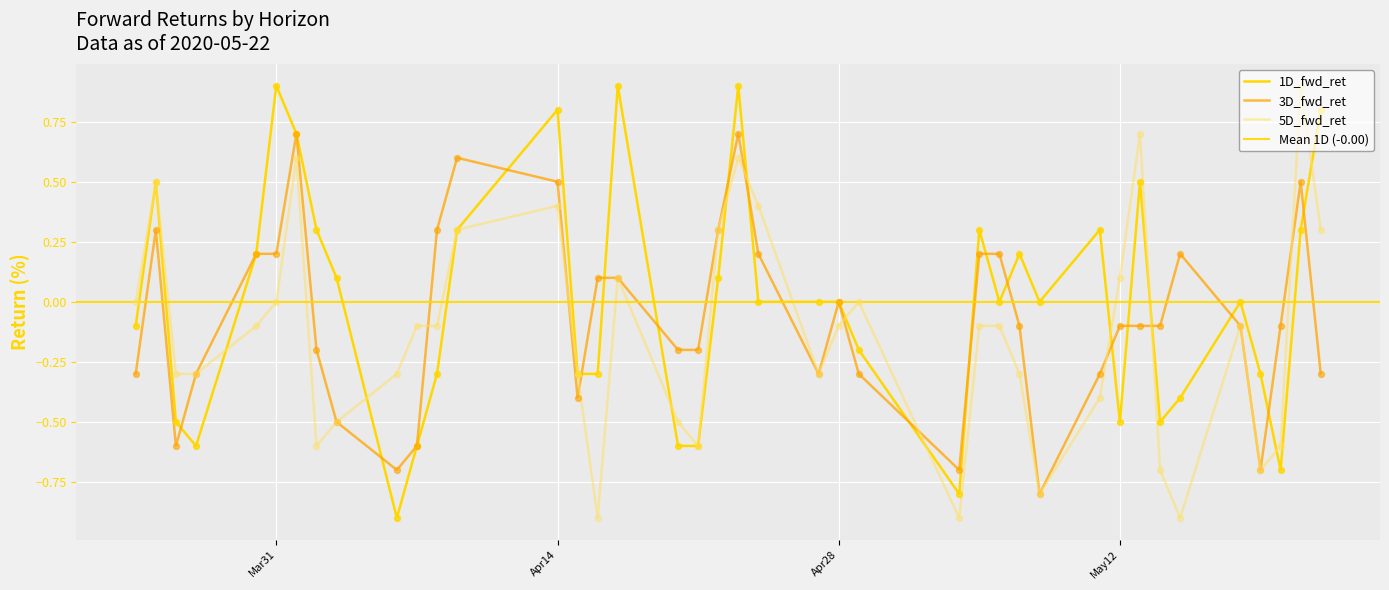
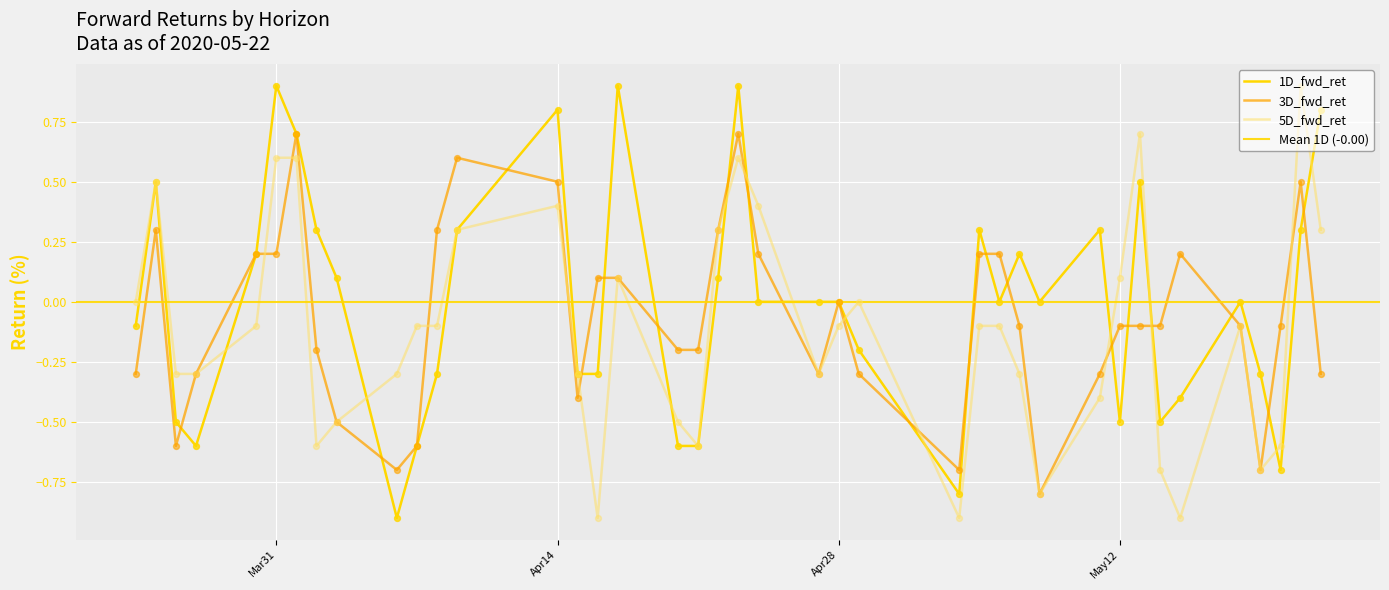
  {
    "5D_fwd_ret": {
-     "Mar31": 0.0,
+     "Mar31": 0.6,
      "Apr14": 0.4,
      "Apr28": -0.1,
      "May12": 0.1
    }
  }
